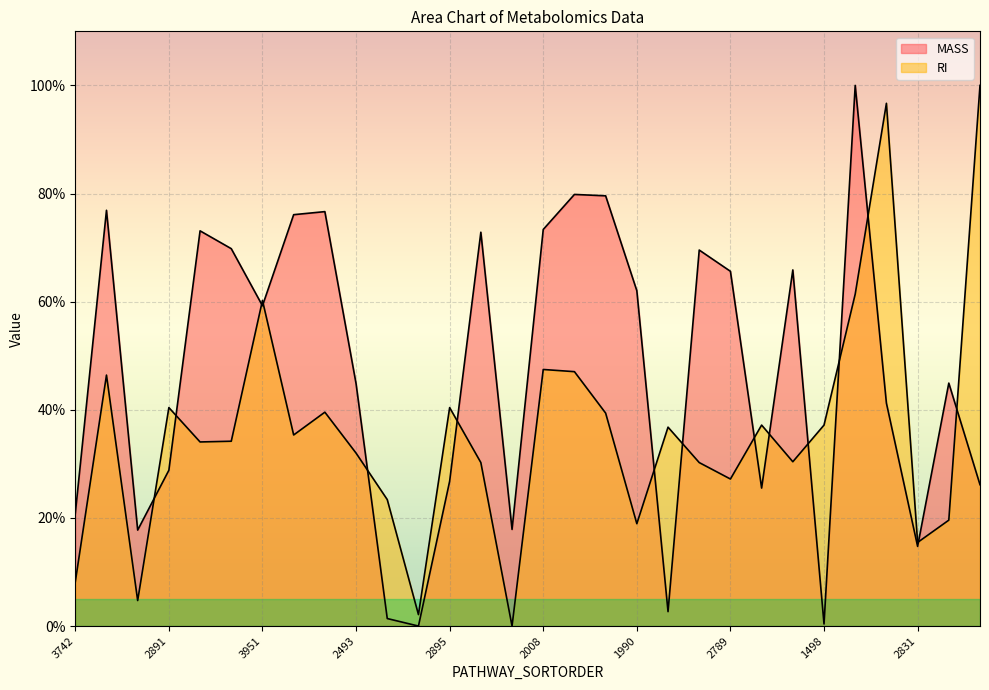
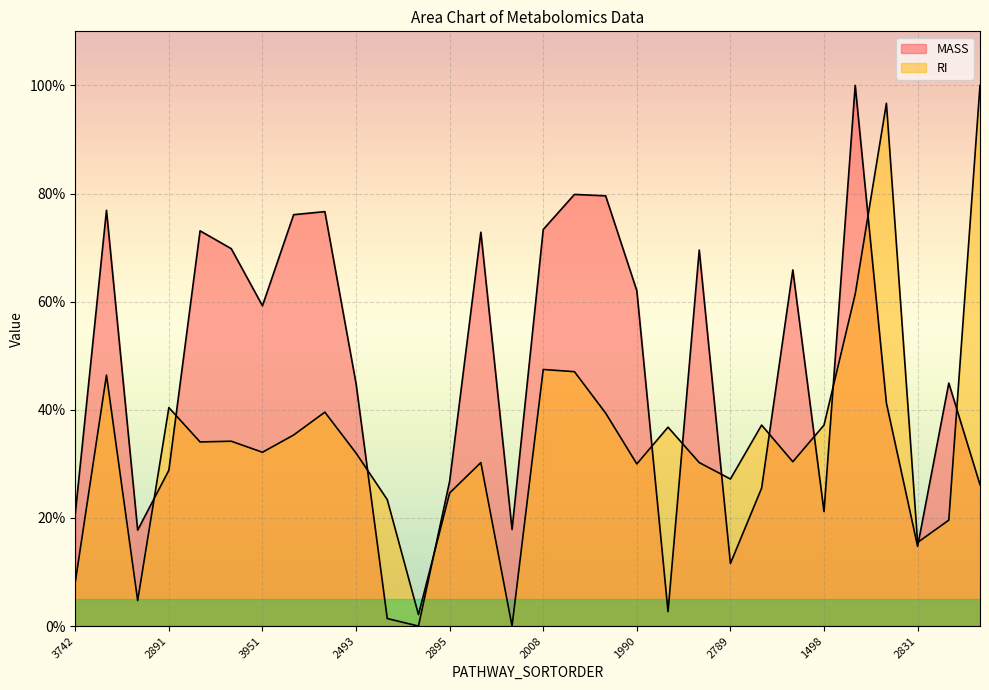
  {
    "MASS": {
      "3742": "21%",
      "2891": "29%",
      "3951": "59%",
      "2493": "45%",
      "2895": "27%",
      "2008": "73%",
      "1990": "62%",
-     "2789": "66%",
-     "1498": "0%",
+     "2789": "12%",
+     "1498": "21%",
      "2831": "15%"
    },
    "RI": {
      "3742": "8%",
      "2891": "40%",
-     "3951": "60%",
+     "3951": "32%",
      "2493": "32%",
-     "2895": "40%",
+     "2895": "25%",
      "2008": "47%",
-     "1990": "19%",
+     "1990": "30%",
      "2789": "27%",
      "1498": "37%",
      "2831": "15%"
    }
  }
